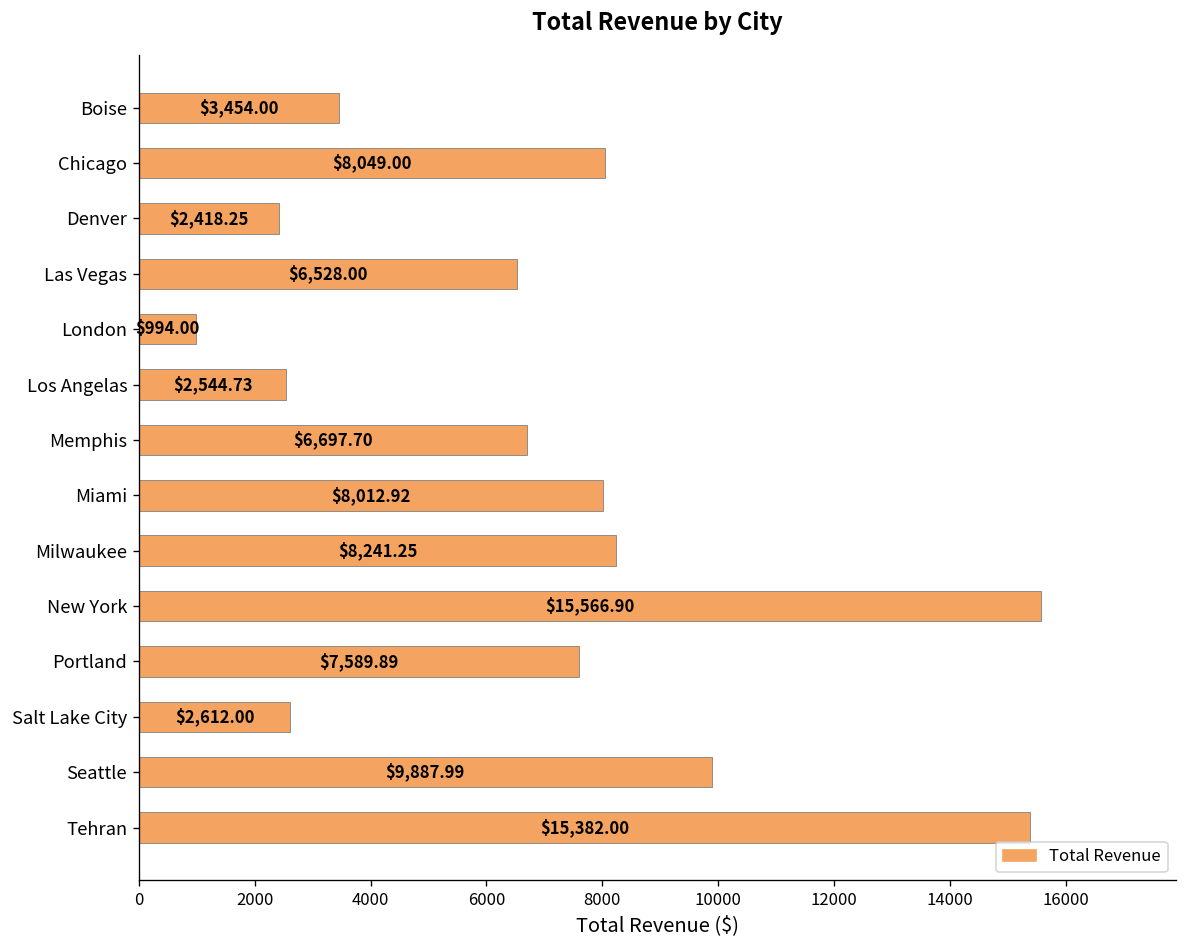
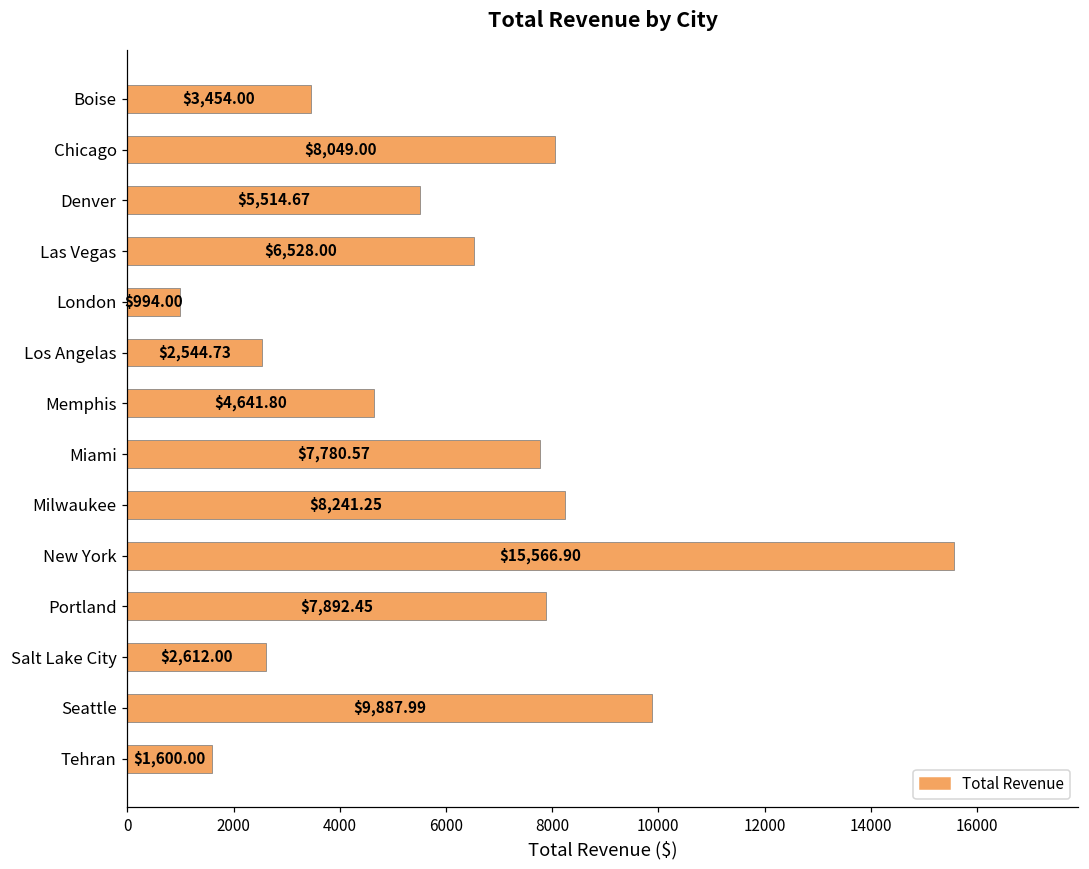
  {
    "Boise": "$3,454.00",
    "Chicago": "$8,049.00",
-   "Denver": "$2,418.25",
+   "Denver": "$5,514.67",
    "Las Vegas": "$6,528.00",
    "London": "$994.00",
    "Los Angelas": "$2,544.73",
-   "Memphis": "$6,697.70",
-   "Miami": "$8,012.92",
+   "Memphis": "$4,641.80",
+   "Miami": "$7,780.57",
    "Milwaukee": "$8,241.25",
    "New York": "$15,566.90",
-   "Portland": "$7,589.89",
+   "Portland": "$7,892.45",
    "Salt Lake City": "$2,612.00",
    "Seattle": "$9,887.99",
-   "Tehran": "$15,382.00"
+   "Tehran": "$1,600.00"
  }
